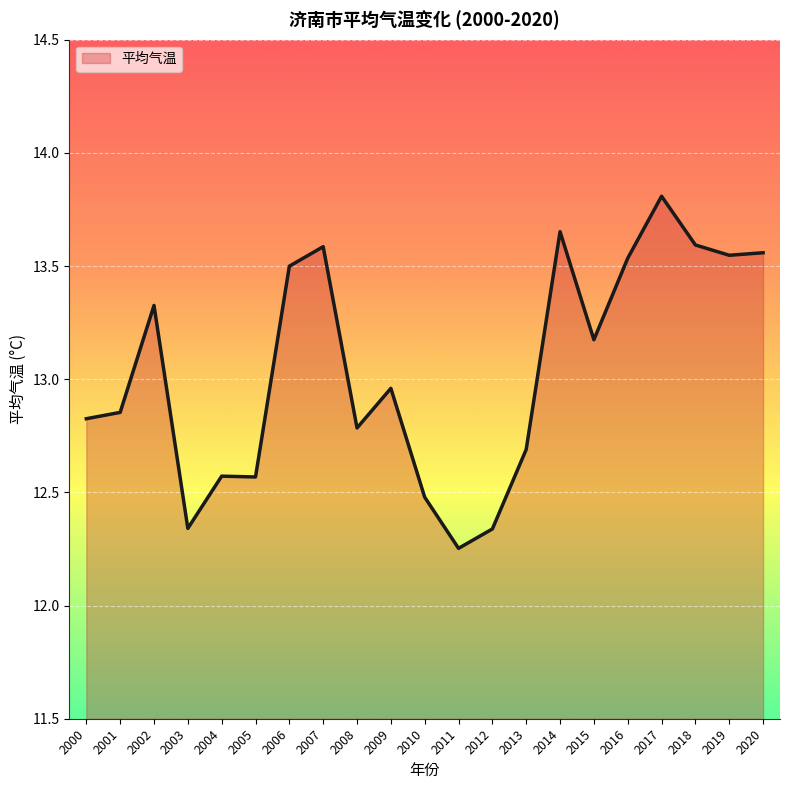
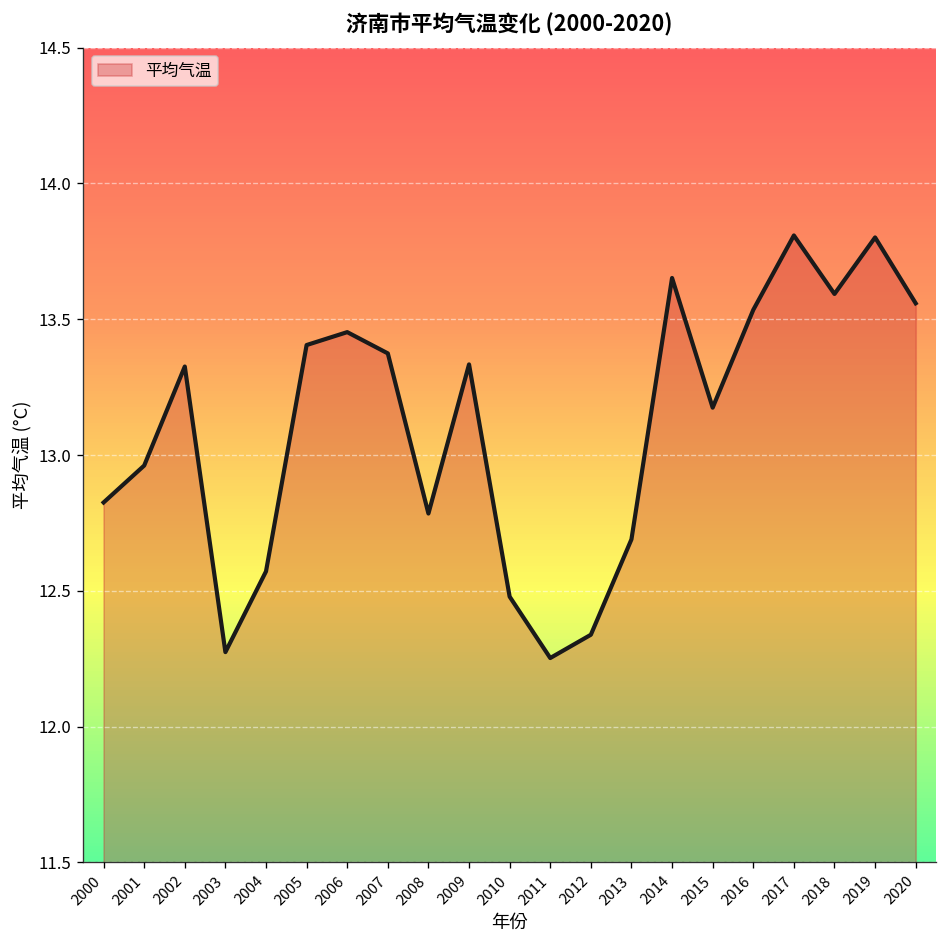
  {
    "2000": 12.83,
-   "2001": 12.85,
+   "2001": 12.96,
    "2002": 13.33,
-   "2003": 12.34,
+   "2003": 12.27,
    "2004": 12.57,
-   "2005": 12.57,
-   "2006": 13.50,
-   "2007": 13.59,
+   "2005": 13.41,
+   "2006": 13.45,
+   "2007": 13.37,
    "2008": 12.78,
-   "2009": 12.96,
+   "2009": 13.33,
    "2010": 12.48,
    "2011": 12.25,
    "2012": 12.34,
    "2013": 12.69,
    "2014": 13.65,
    "2015": 13.17,
    "2016": 13.53,
    "2017": 13.81,
    "2018": 13.59,
-   "2019": 13.55,
+   "2019": 13.80,
    "2020": 13.56
  }
